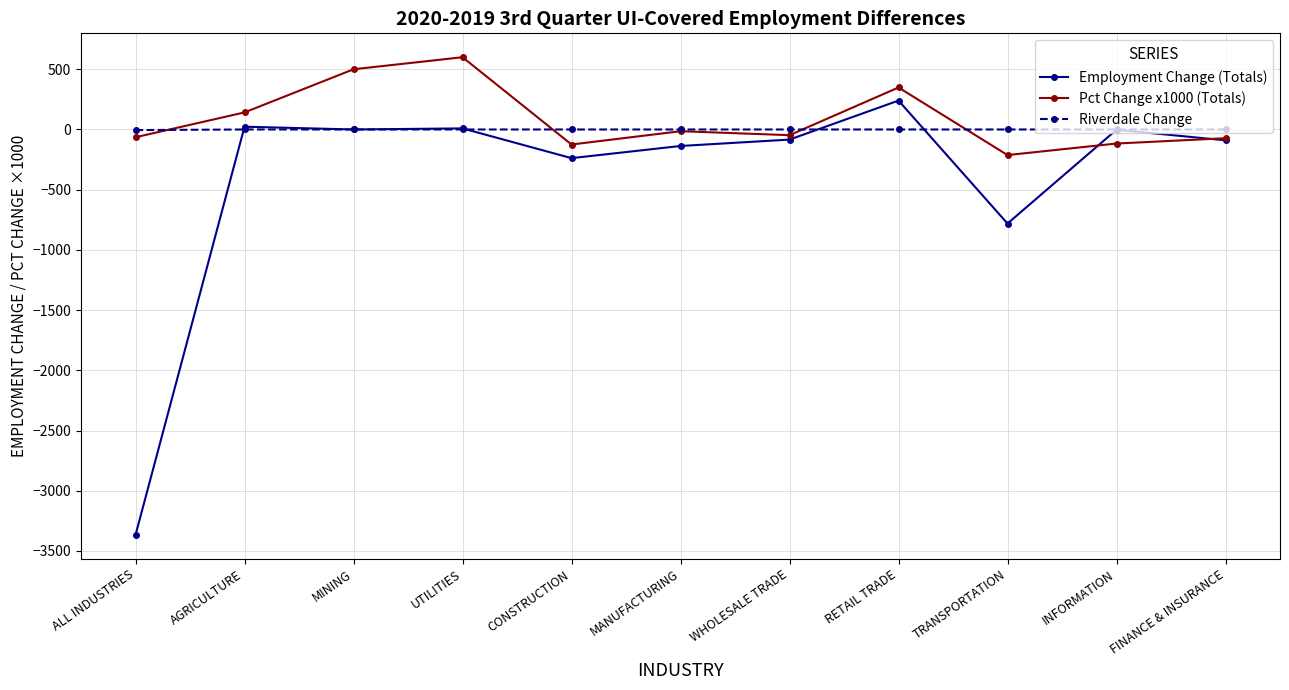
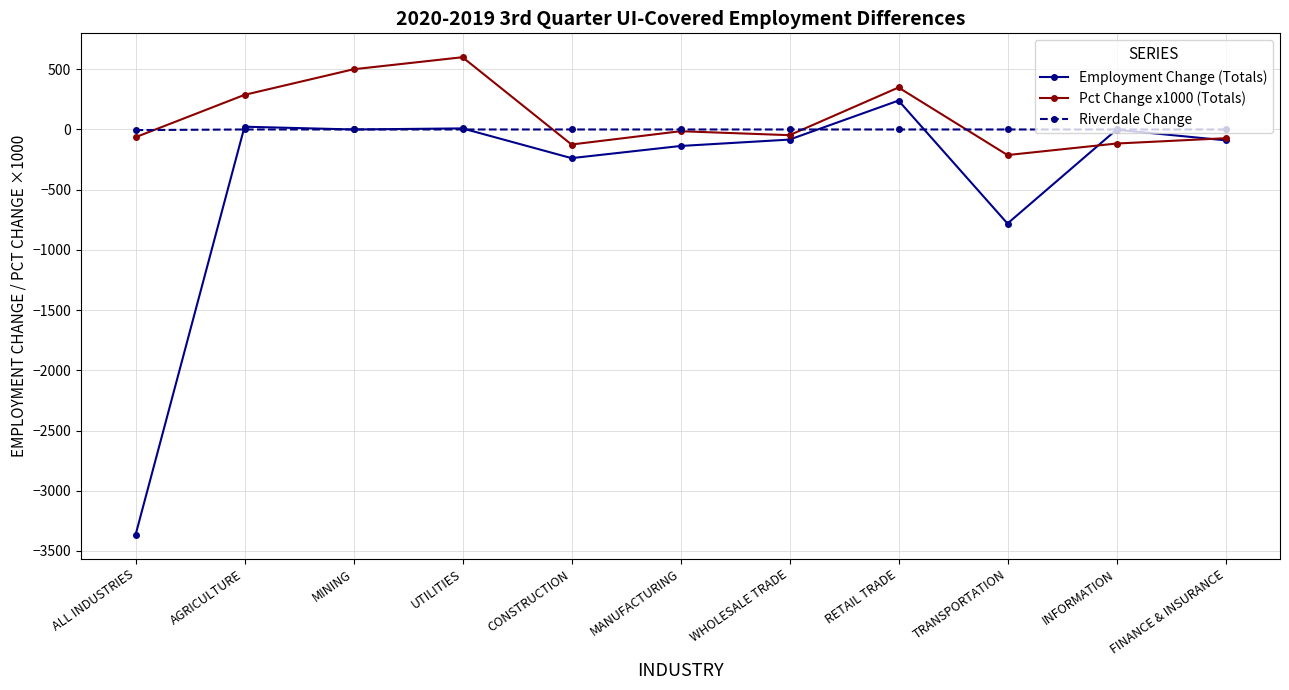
  {
    "Pct Change x1000 (Totals)": {
      "ALL INDUSTRIES": -60,
-     "AGRICULTURE": 140,
+     "AGRICULTURE": 290,
      "MINING": 500,
      "UTILITIES": 600,
      "CONSTRUCTION": -120,
      "WHOLESALE TRADE": -50,
      "RETAIL TRADE": 350,
      "TRANSPORTATION": -210,
      "INFORMATION": -120
    }
  }
